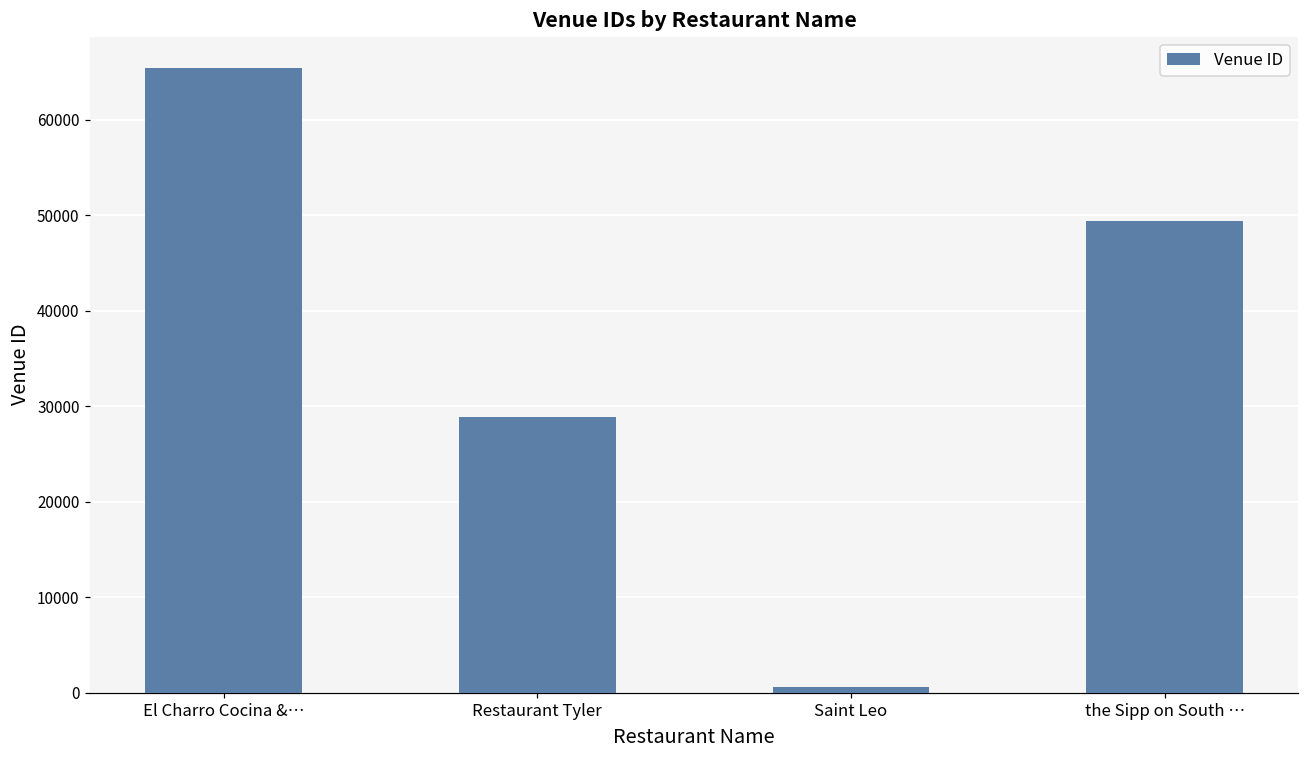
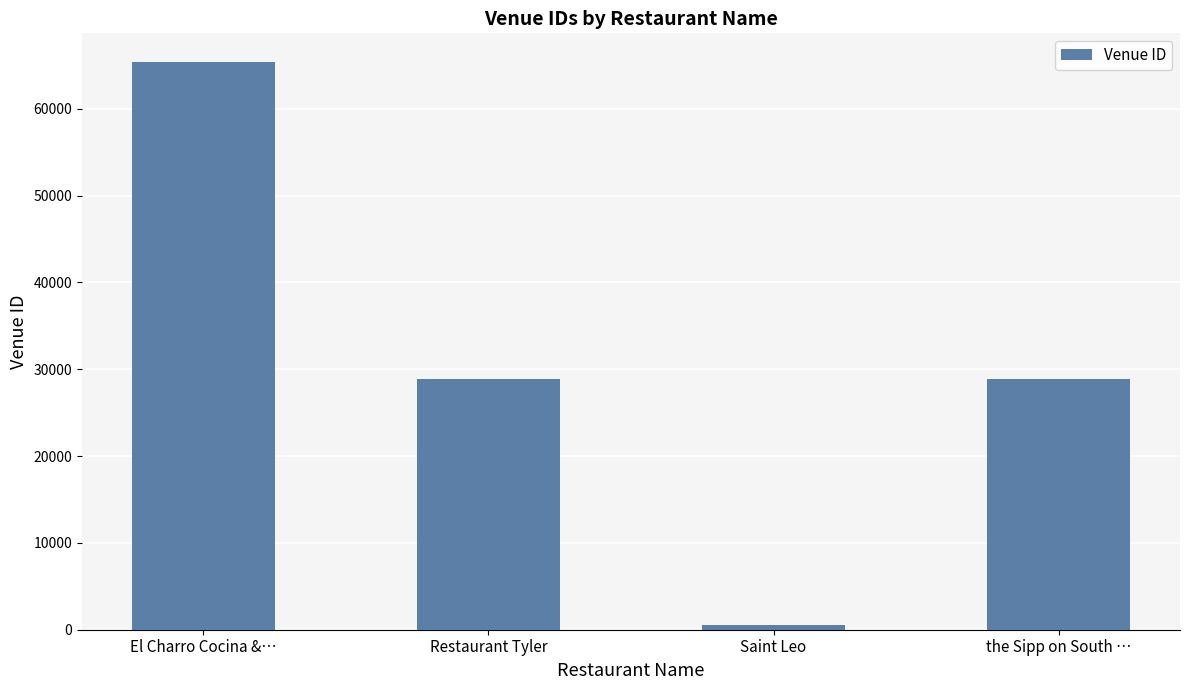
  {
    "El Charro Cocina &…": 65000,
    "Restaurant Tyler": 29000,
    "Saint Leo": 1000,
-   "the Sipp on South …": 49000
+   "the Sipp on South …": 29000
  }
